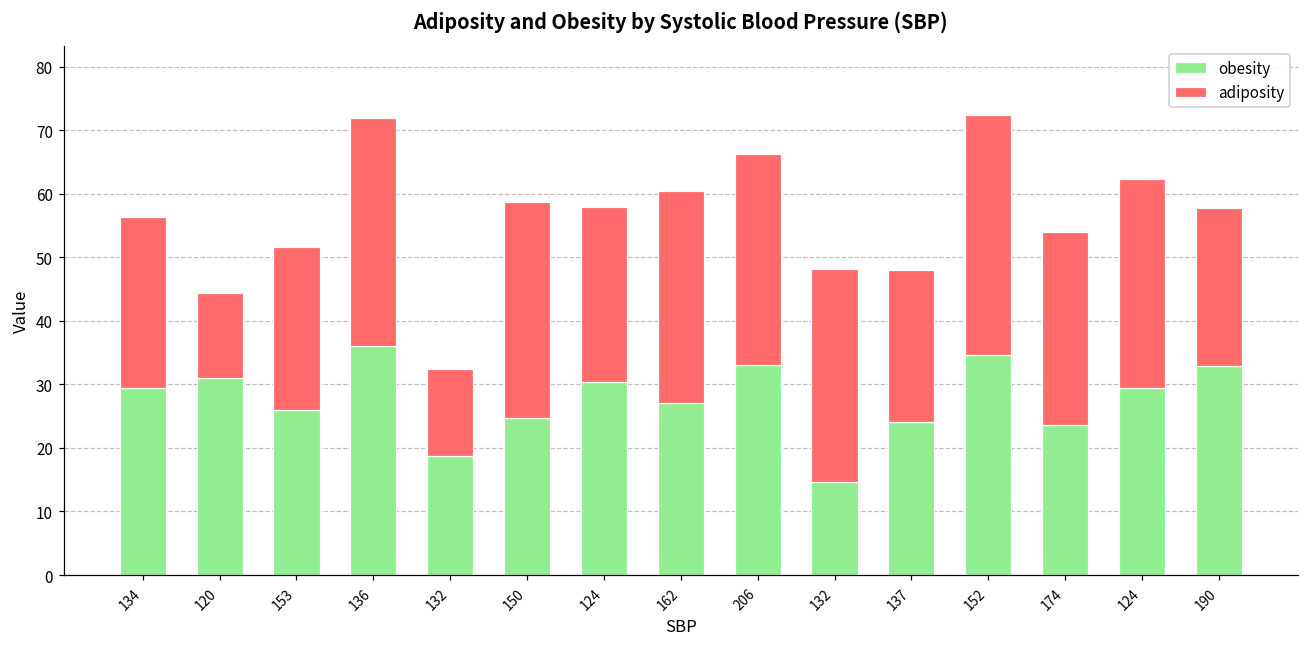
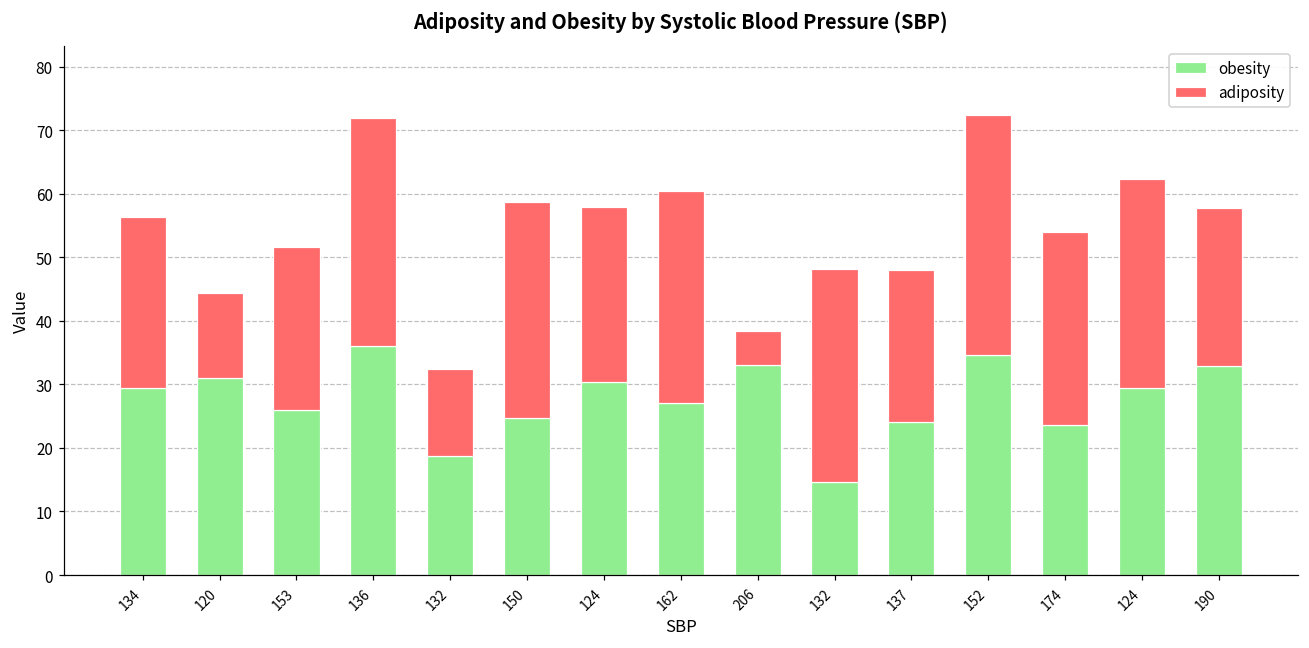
  {
    "obesity": {
      "134": 29,
      "120": 31,
      "153": 26,
      "136": 36,
      "150": 25,
      "162": 27,
      "206": 33,
      "137": 24,
      "152": 35,
      "174": 24,
      "190": 33
    },
    "adiposity": {
      "134": 27,
      "120": 13,
      "153": 26,
      "136": 36,
      "150": 34,
      "162": 33,
-     "206": 33,
+     "206": 5,
      "137": 24,
      "152": 38,
      "174": 30,
      "190": 25
    }
  }
